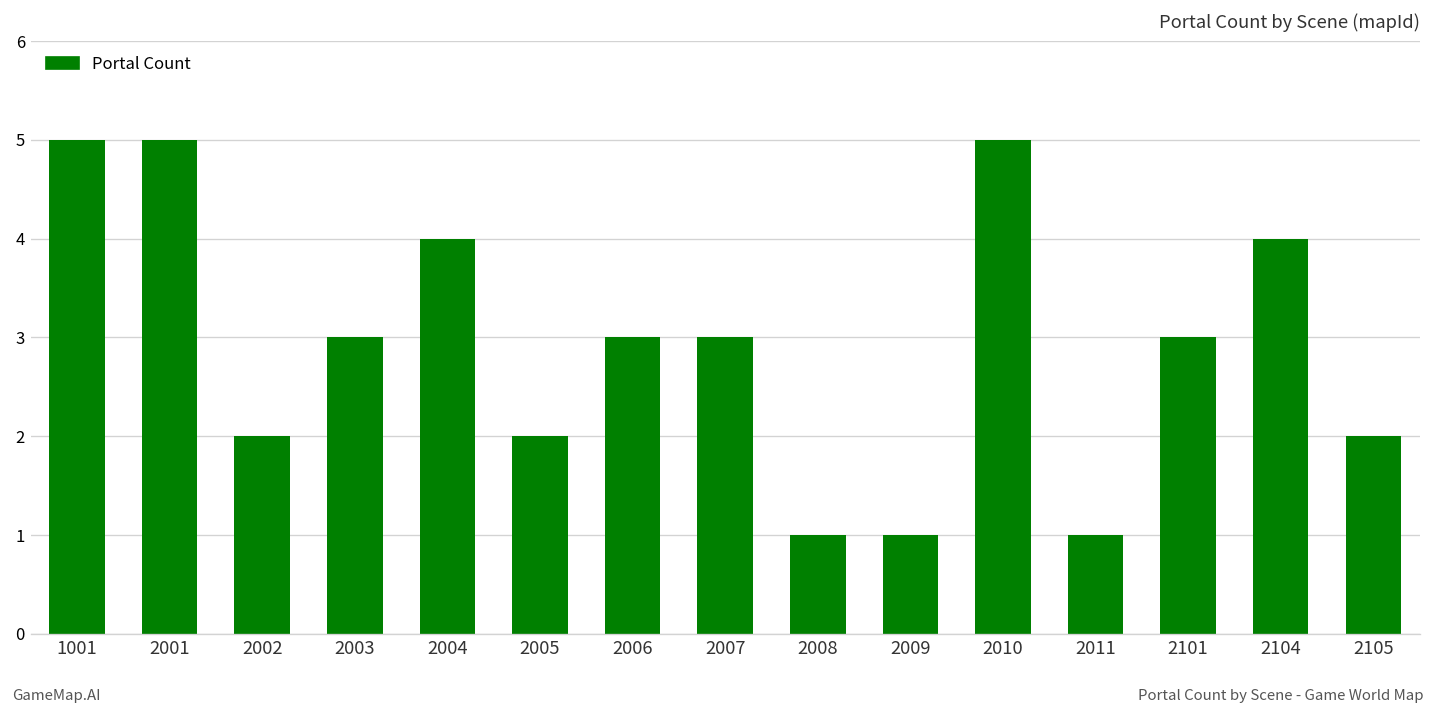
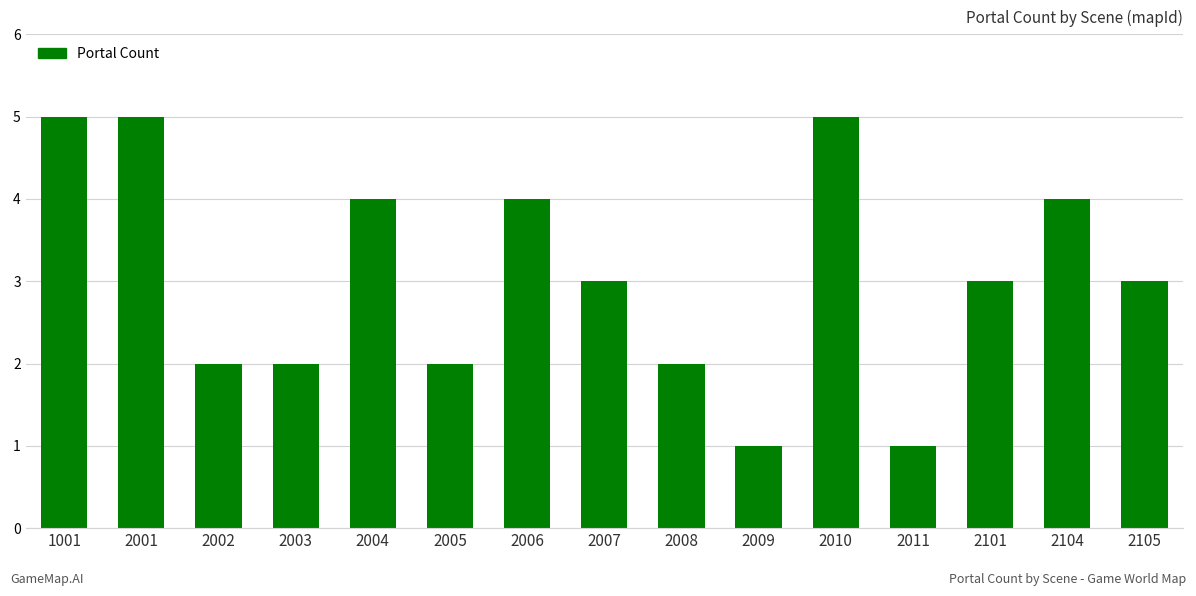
  {
    "1001": 5,
    "2001": 5,
    "2002": 2,
-   "2003": 3,
+   "2003": 2,
    "2004": 4,
    "2005": 2,
-   "2006": 3,
+   "2006": 4,
    "2007": 3,
-   "2008": 1,
+   "2008": 2,
    "2009": 1,
    "2010": 5,
    "2011": 1,
    "2101": 3,
    "2104": 4,
-   "2105": 2
+   "2105": 3
  }
